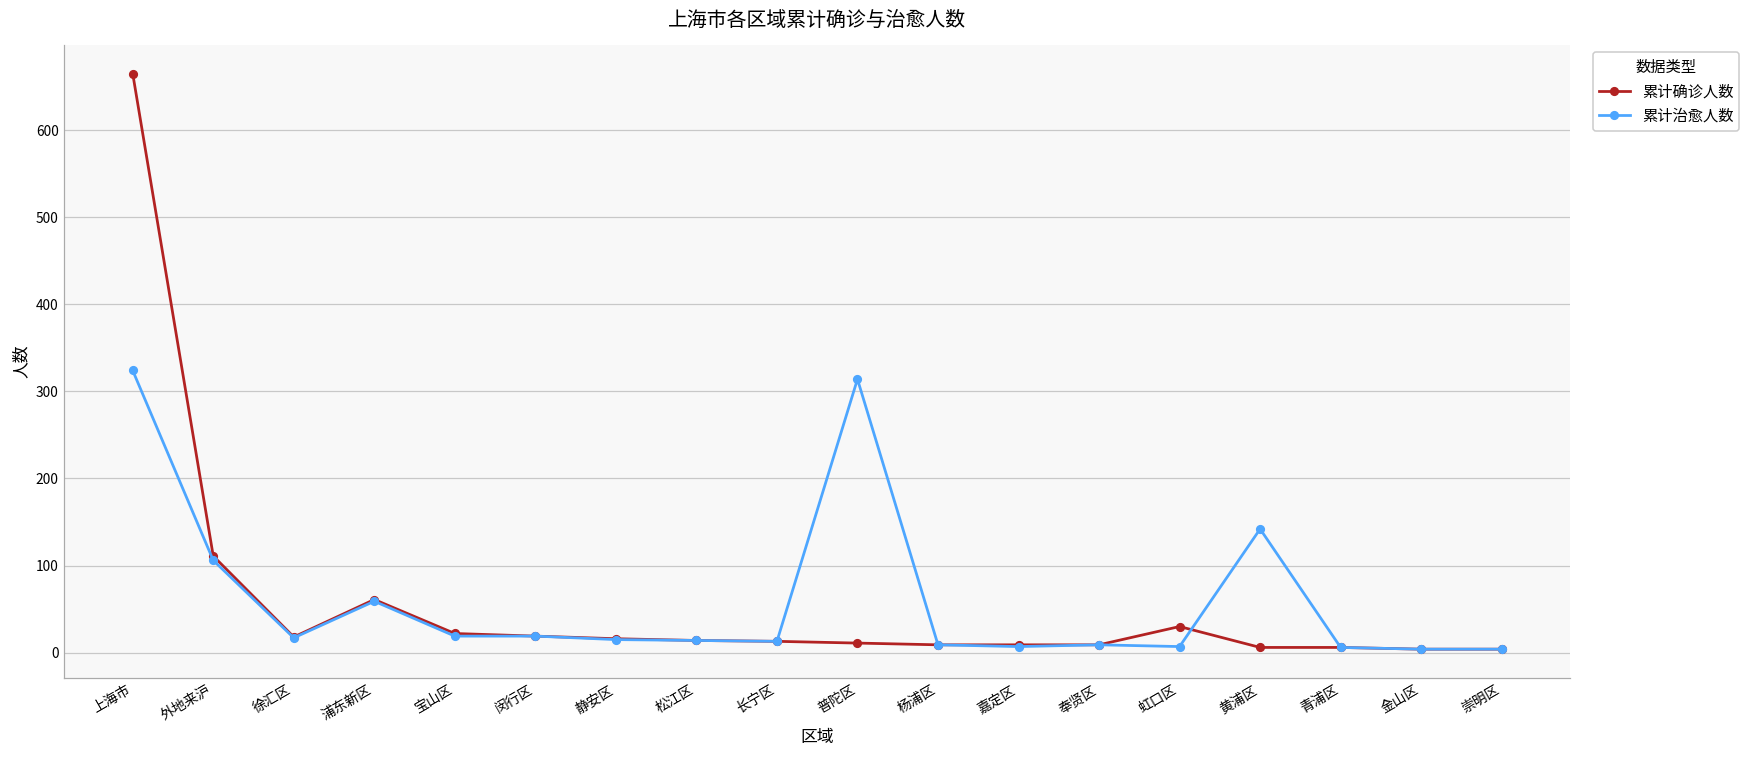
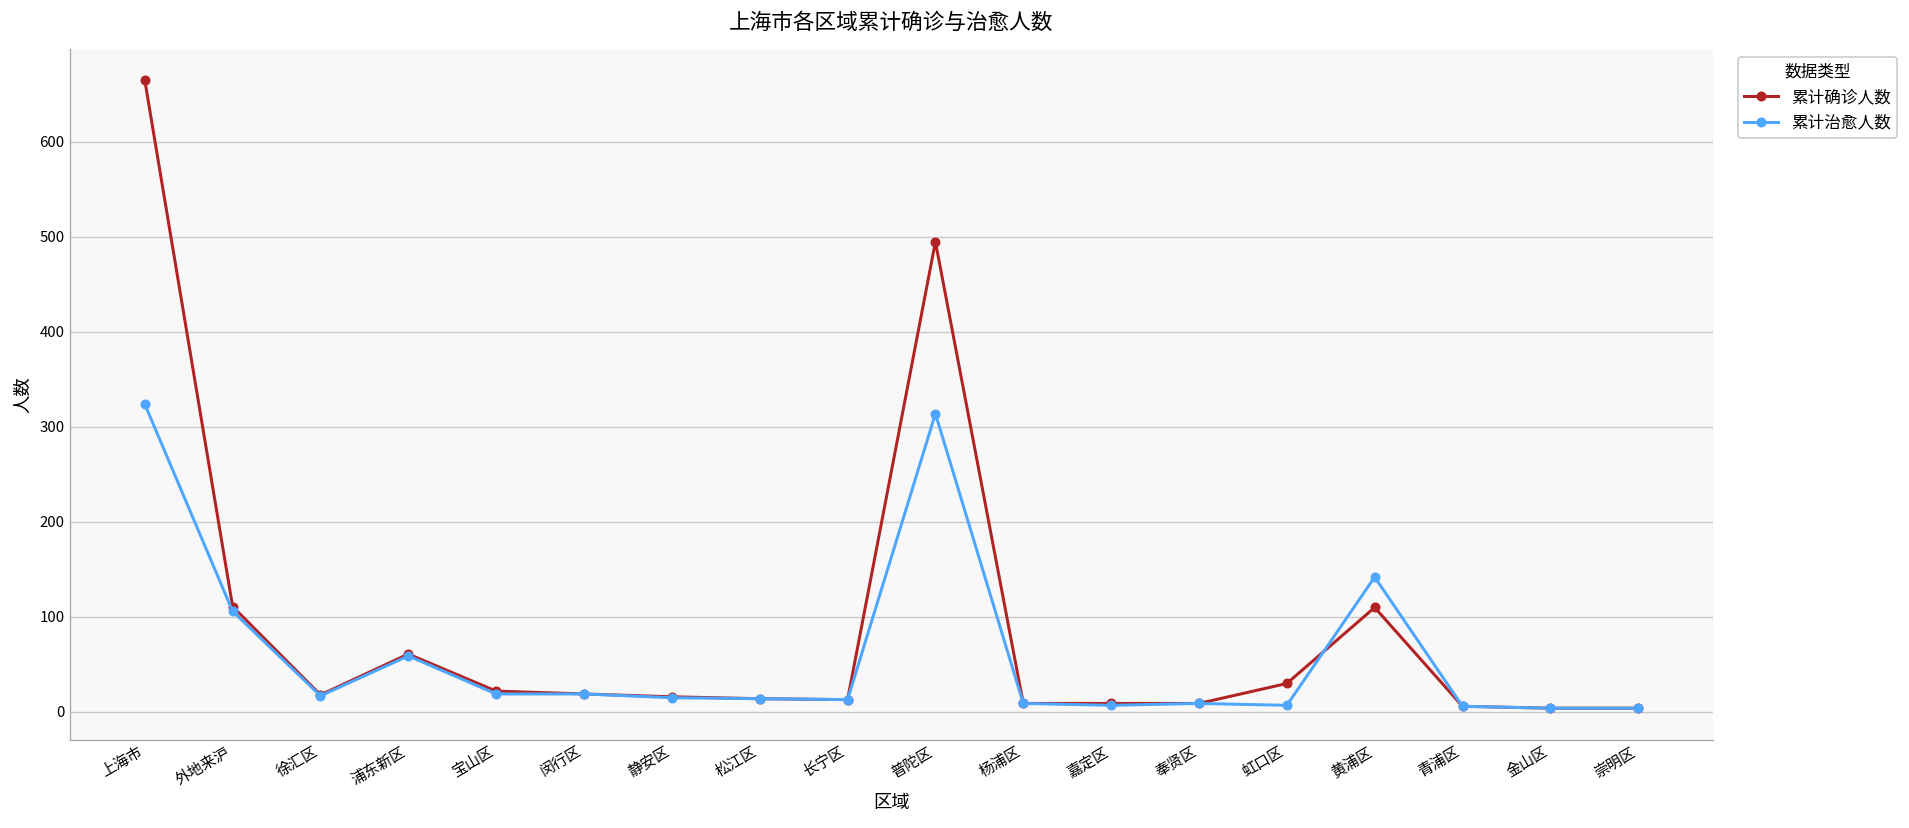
  {
    "累计确诊人数": {
      "上海市": 670,
      "外地来沪": 110,
-     "普陀区": 10,
+     "普陀区": 500,
      "虹口区": 30,
-     "黄浦区": 10
+     "黄浦区": 110
    },
    "累计治愈人数": {
      "上海市": 320,
      "外地来沪": 110,
      "普陀区": 310,
      "虹口区": 10,
      "黄浦区": 140
    }
  }
